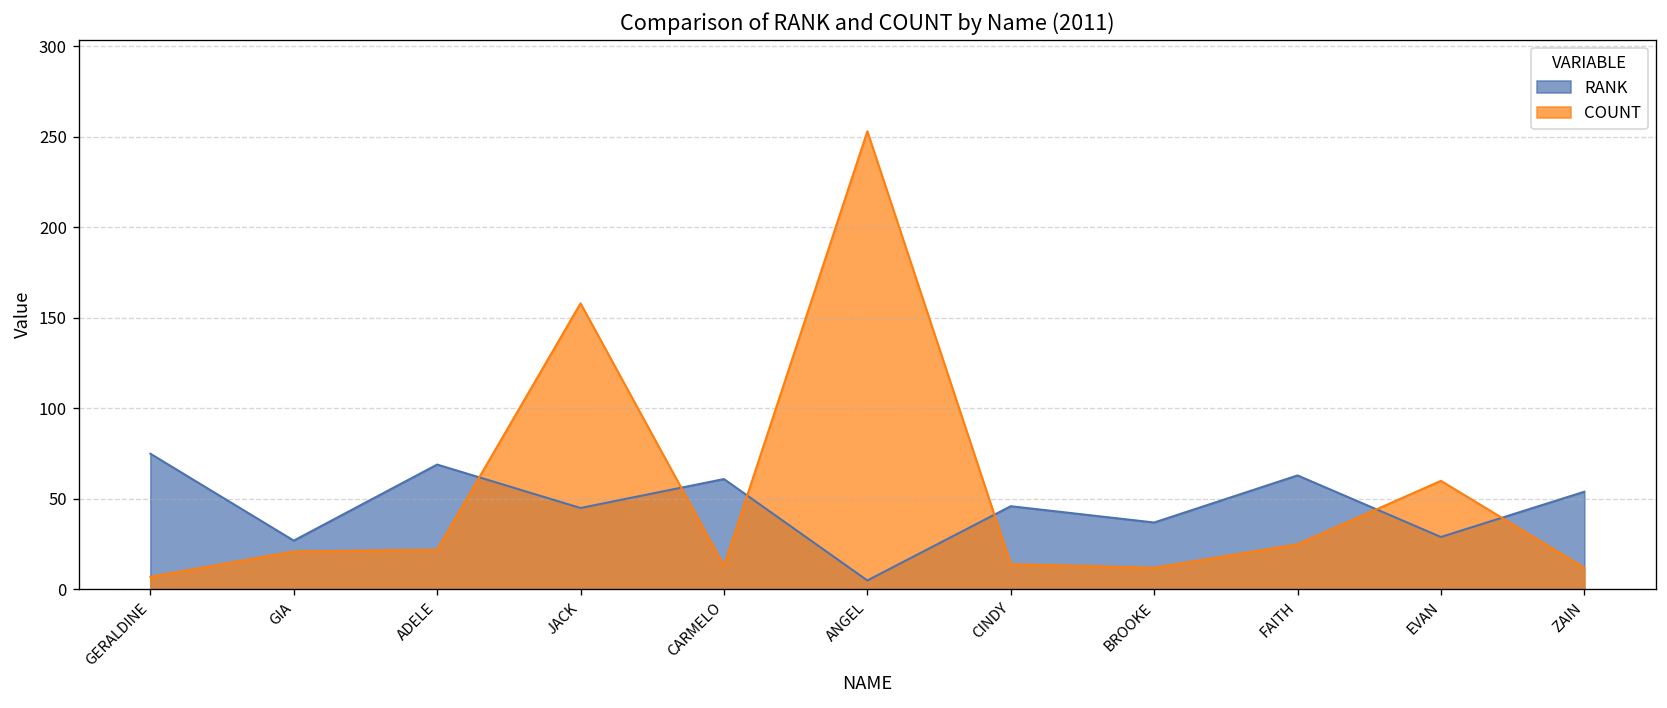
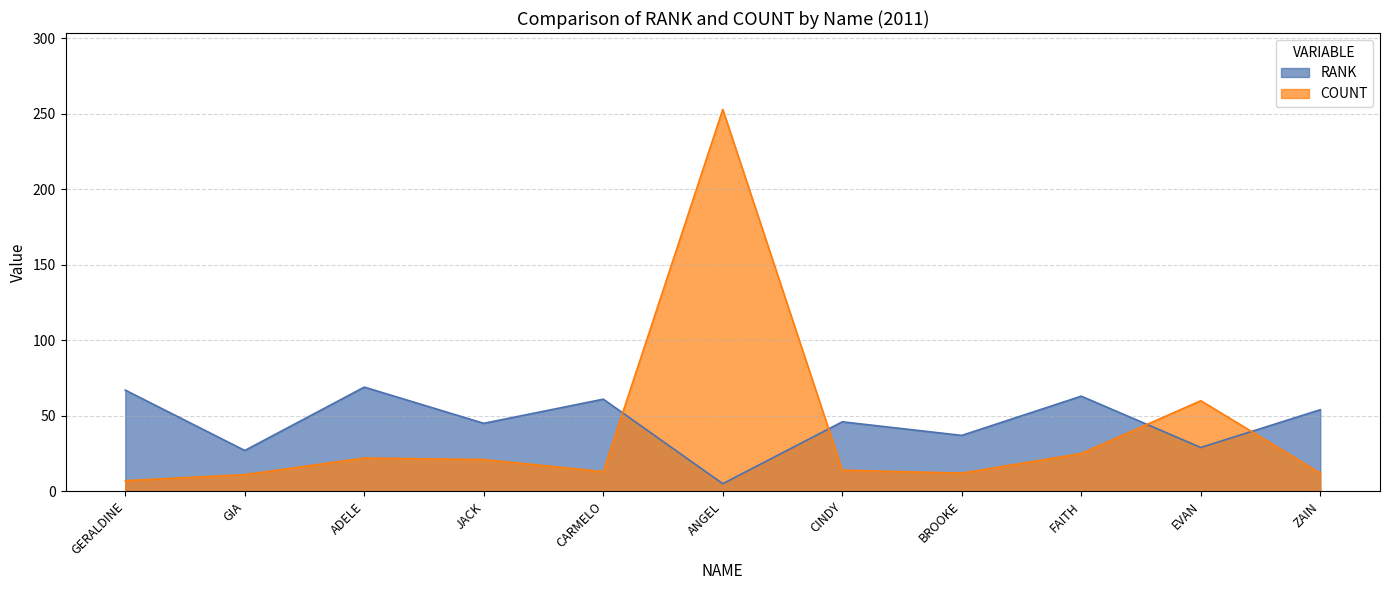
  {
    "RANK": {
-     "GERALDINE": 75,
+     "GERALDINE": 67,
      "GIA": 27,
      "ADELE": 69,
      "JACK": 45,
      "CARMELO": 61,
      "ANGEL": 5,
      "CINDY": 46,
      "BROOKE": 37,
      "FAITH": 63,
      "EVAN": 29,
      "ZAIN": 54
    },
    "COUNT": {
      "GERALDINE": 7,
-     "GIA": 21,
+     "GIA": 11,
      "ADELE": 22,
-     "JACK": 158,
+     "JACK": 21,
      "CARMELO": 13,
      "ANGEL": 253,
      "CINDY": 14,
      "BROOKE": 12,
      "FAITH": 25,
      "EVAN": 60,
      "ZAIN": 12
    }
  }
